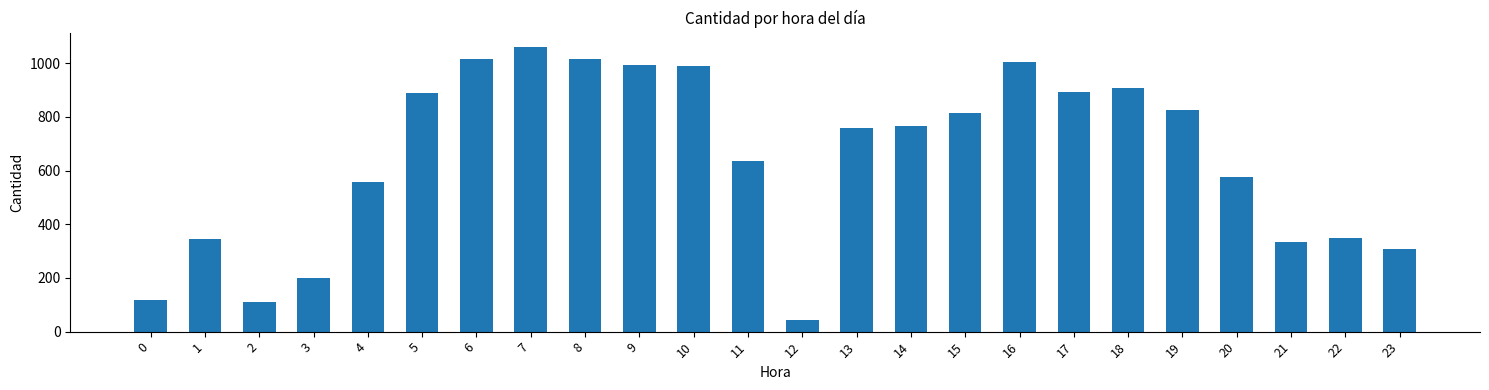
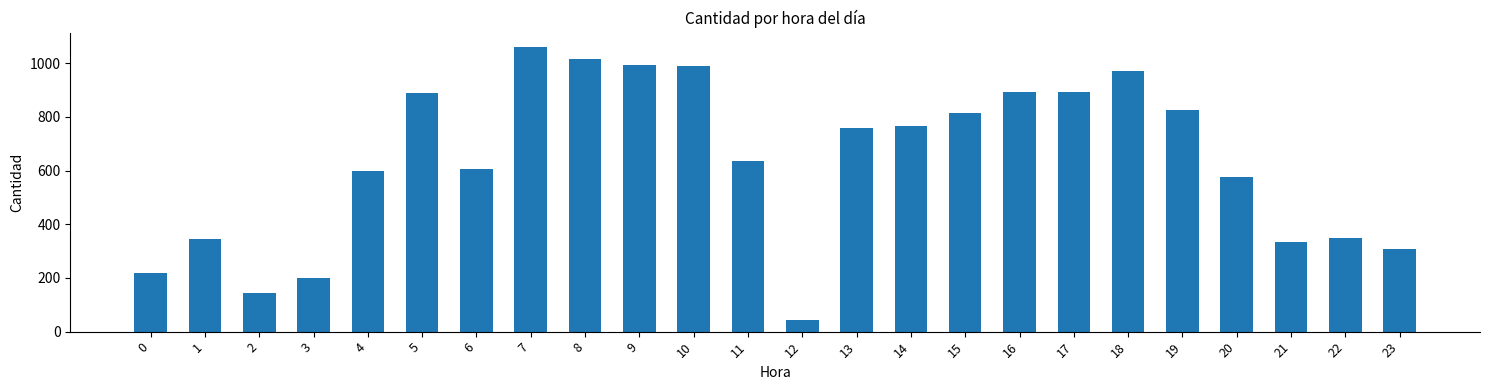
  {
-   "0": 120,
+   "0": 220,
    "1": 350,
-   "2": 110,
+   "2": 140,
    "3": 200,
-   "4": 560,
+   "4": 600,
    "5": 890,
-   "6": 1010,
+   "6": 610,
    "7": 1060,
    "8": 1020,
    "9": 990,
    "10": 990,
    "11": 640,
    "12": 50,
    "13": 760,
    "14": 770,
    "15": 810,
-   "16": 1000,
+   "16": 890,
    "17": 890,
-   "18": 910,
+   "18": 970,
    "19": 830,
    "20": 580,
    "21": 330,
    "22": 350,
    "23": 310
  }
